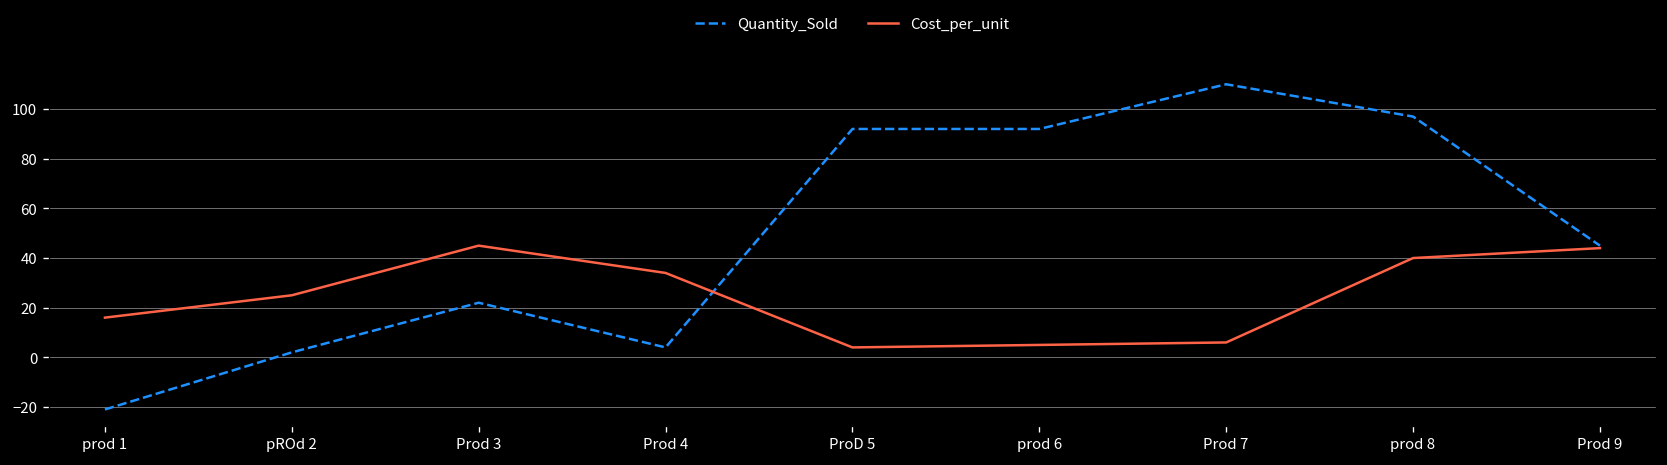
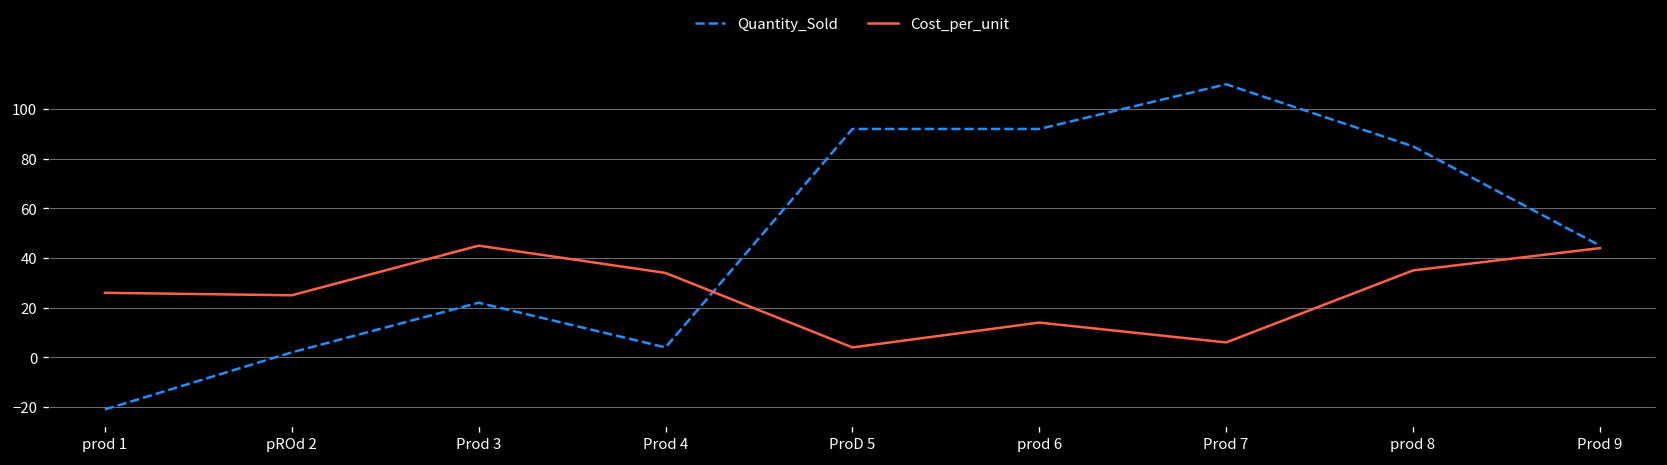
  {
    "Quantity_Sold": {
      "prod 1": -21,
      "pROd 2": 2,
      "Prod 3": 22,
      "Prod 4": 4,
      "ProD 5": 92,
      "prod 6": 92,
      "Prod 7": 110,
-     "prod 8": 97
+     "prod 8": 85
    },
    "Cost_per_unit": {
-     "prod 1": 16,
+     "prod 1": 26,
      "pROd 2": 25,
      "Prod 3": 45,
      "Prod 4": 34,
      "ProD 5": 4,
-     "prod 6": 5,
+     "prod 6": 14,
      "Prod 7": 6,
-     "prod 8": 40
+     "prod 8": 35
    }
  }
